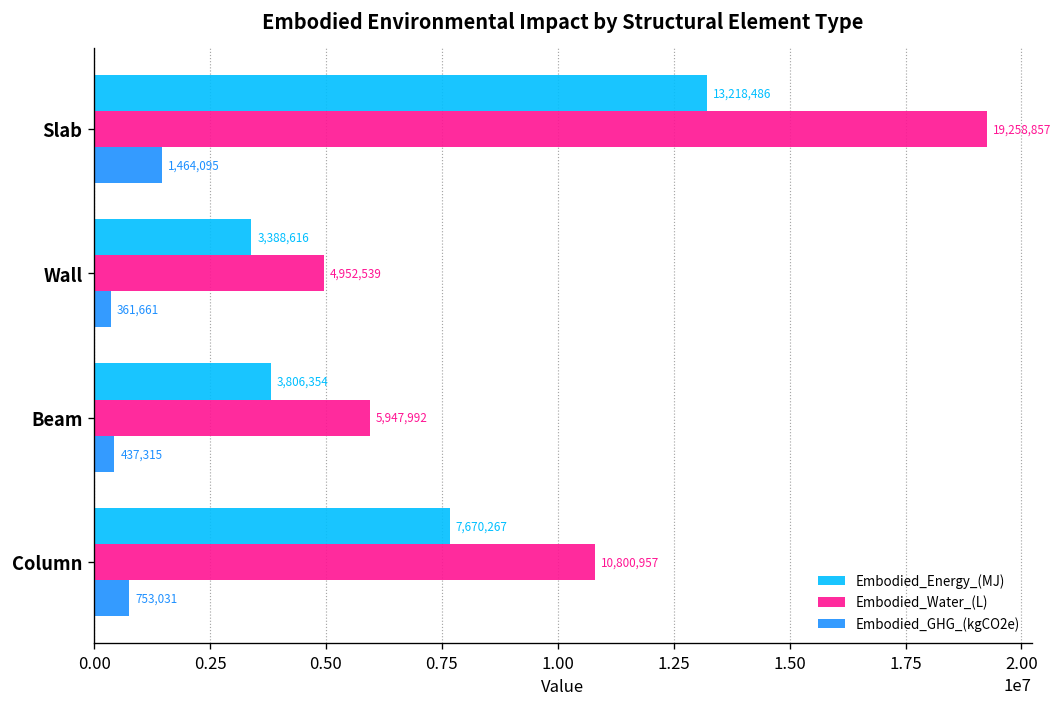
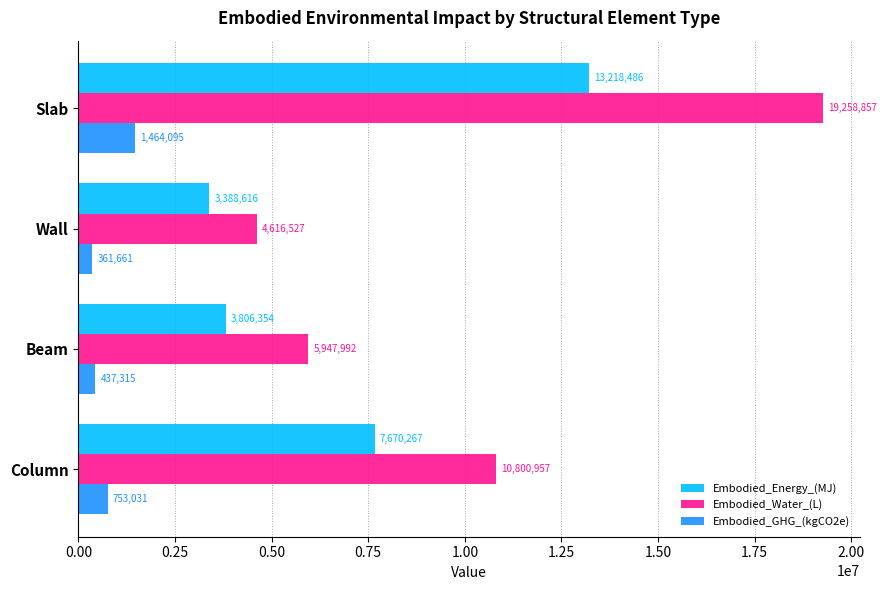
  {
    "Embodied_Water_(L)": {
      "Slab": "19,258,857",
-     "Wall": "4,952,539",
+     "Wall": "4,616,527",
      "Beam": "5,947,992",
      "Column": "10,800,957"
    }
  }
